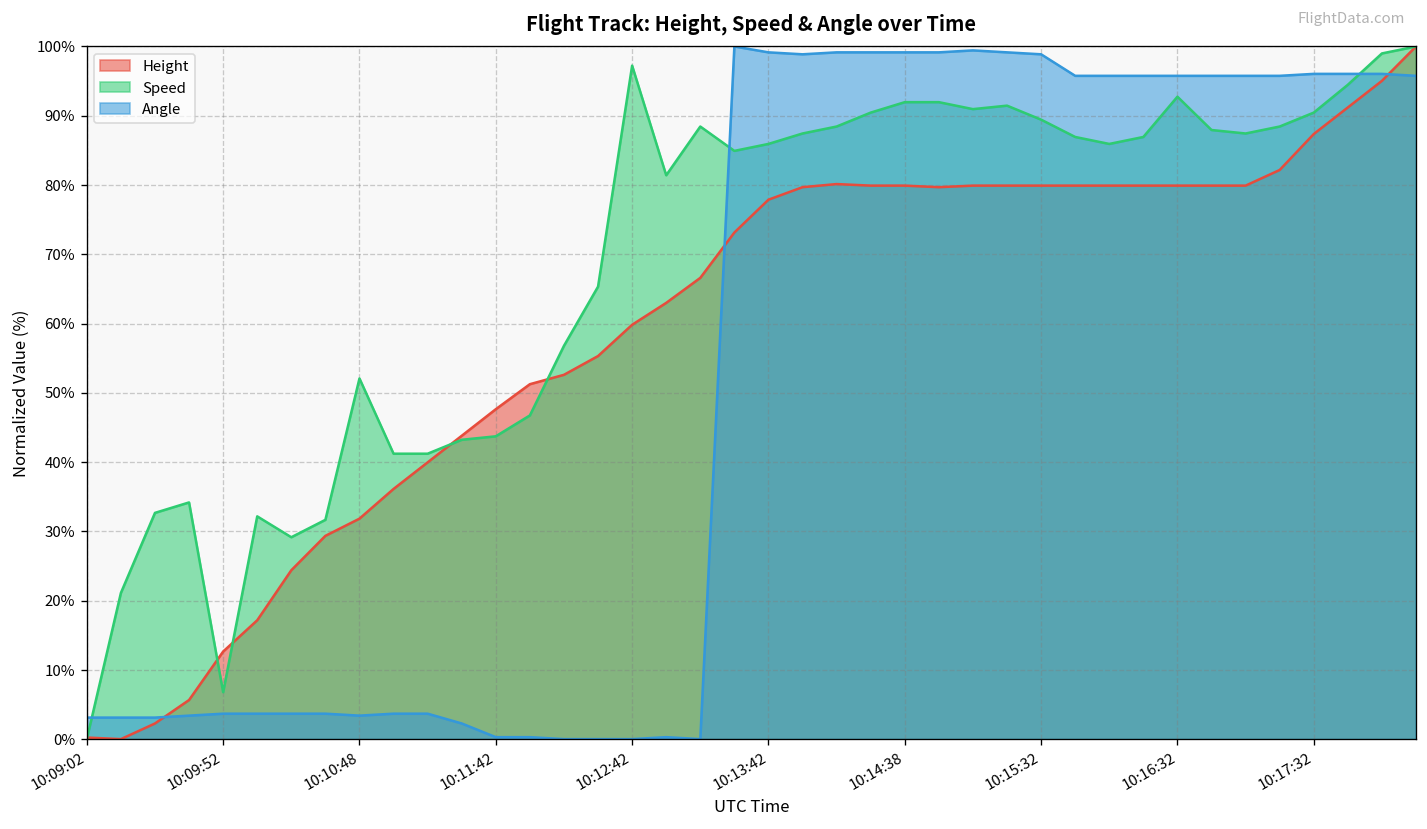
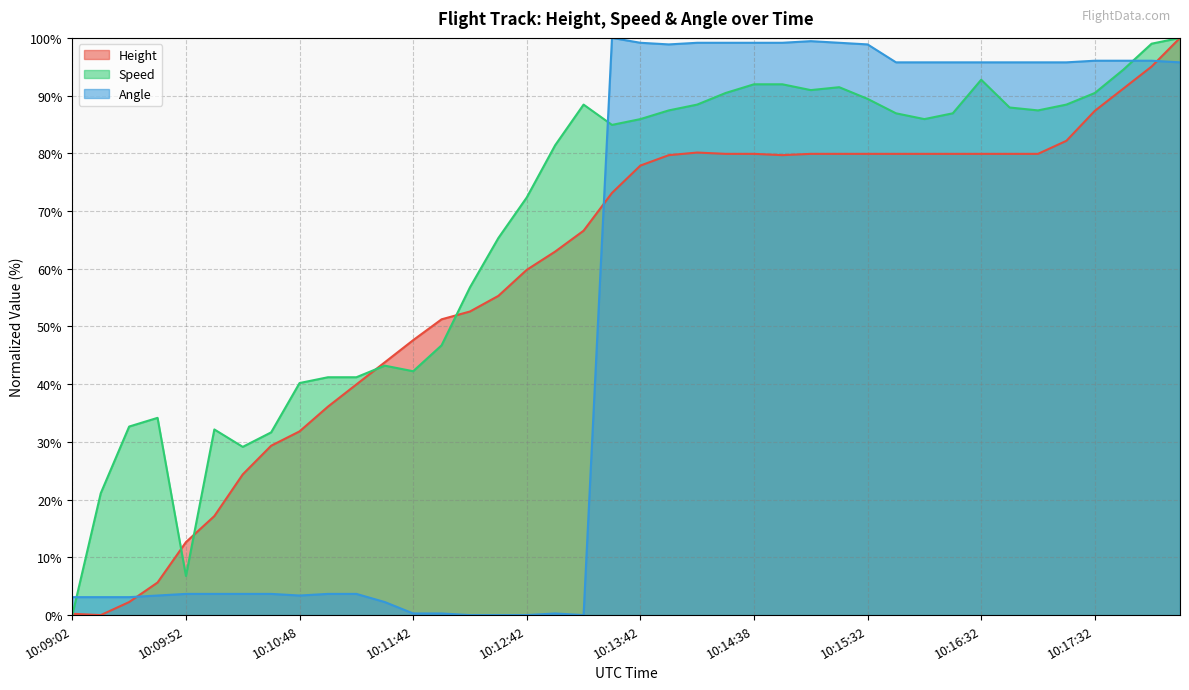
  {
    "Height": {
      "10:09:52": "13%",
      "10:10:48": "32%",
      "10:11:42": "48%",
      "10:12:42": "60%",
      "10:13:42": "78%",
      "10:14:38": "80%",
      "10:15:32": "80%",
      "10:16:32": "80%",
      "10:17:32": "87%"
    },
    "Speed": {
      "10:09:52": "7%",
-     "10:10:48": "52%",
-     "10:11:42": "44%",
-     "10:12:42": "97%",
+     "10:10:48": "40%",
+     "10:11:42": "42%",
+     "10:12:42": "72%",
      "10:13:42": "86%",
      "10:14:38": "92%",
      "10:15:32": "89%",
      "10:16:32": "93%",
      "10:17:32": "90%"
    },
    "Angle": {
      "10:09:02": "3%",
      "10:09:52": "4%",
      "10:10:48": "3%",
      "10:11:42": "0%",
      "10:12:42": "0%",
      "10:13:42": "99%",
      "10:14:38": "99%",
      "10:15:32": "99%",
      "10:16:32": "96%",
      "10:17:32": "96%"
    }
  }
